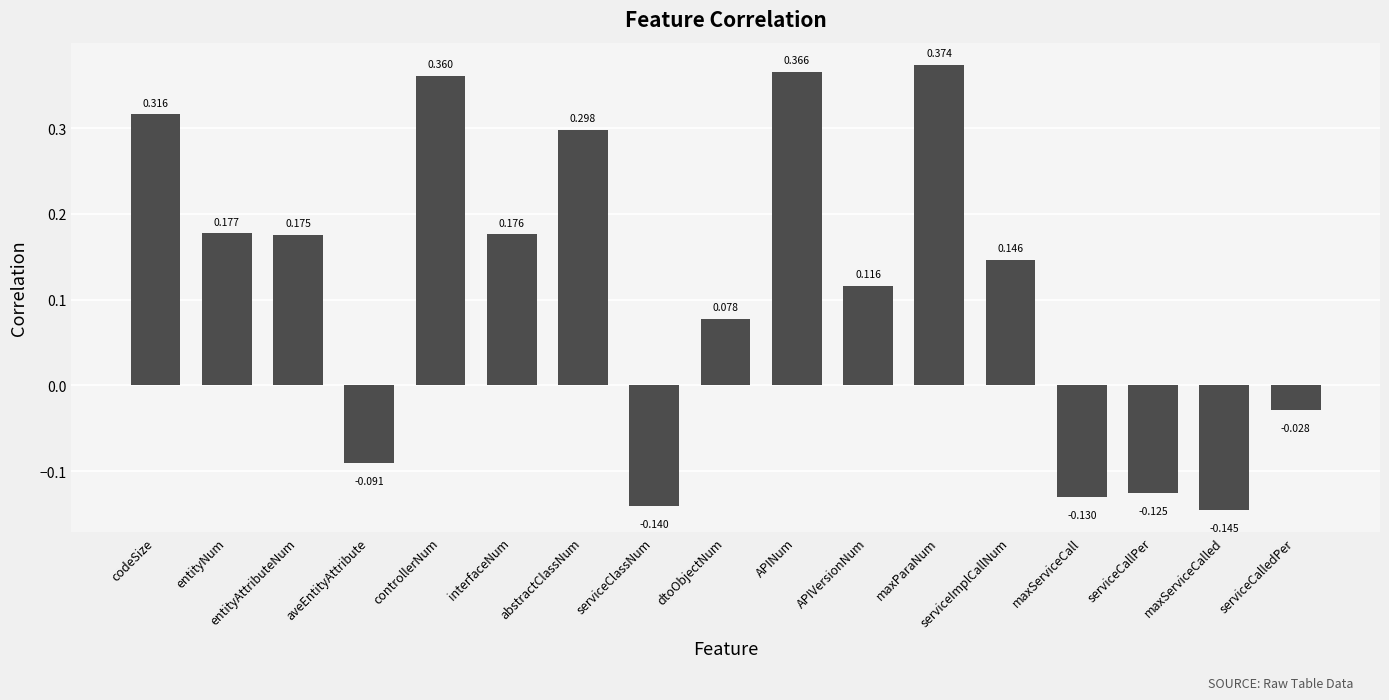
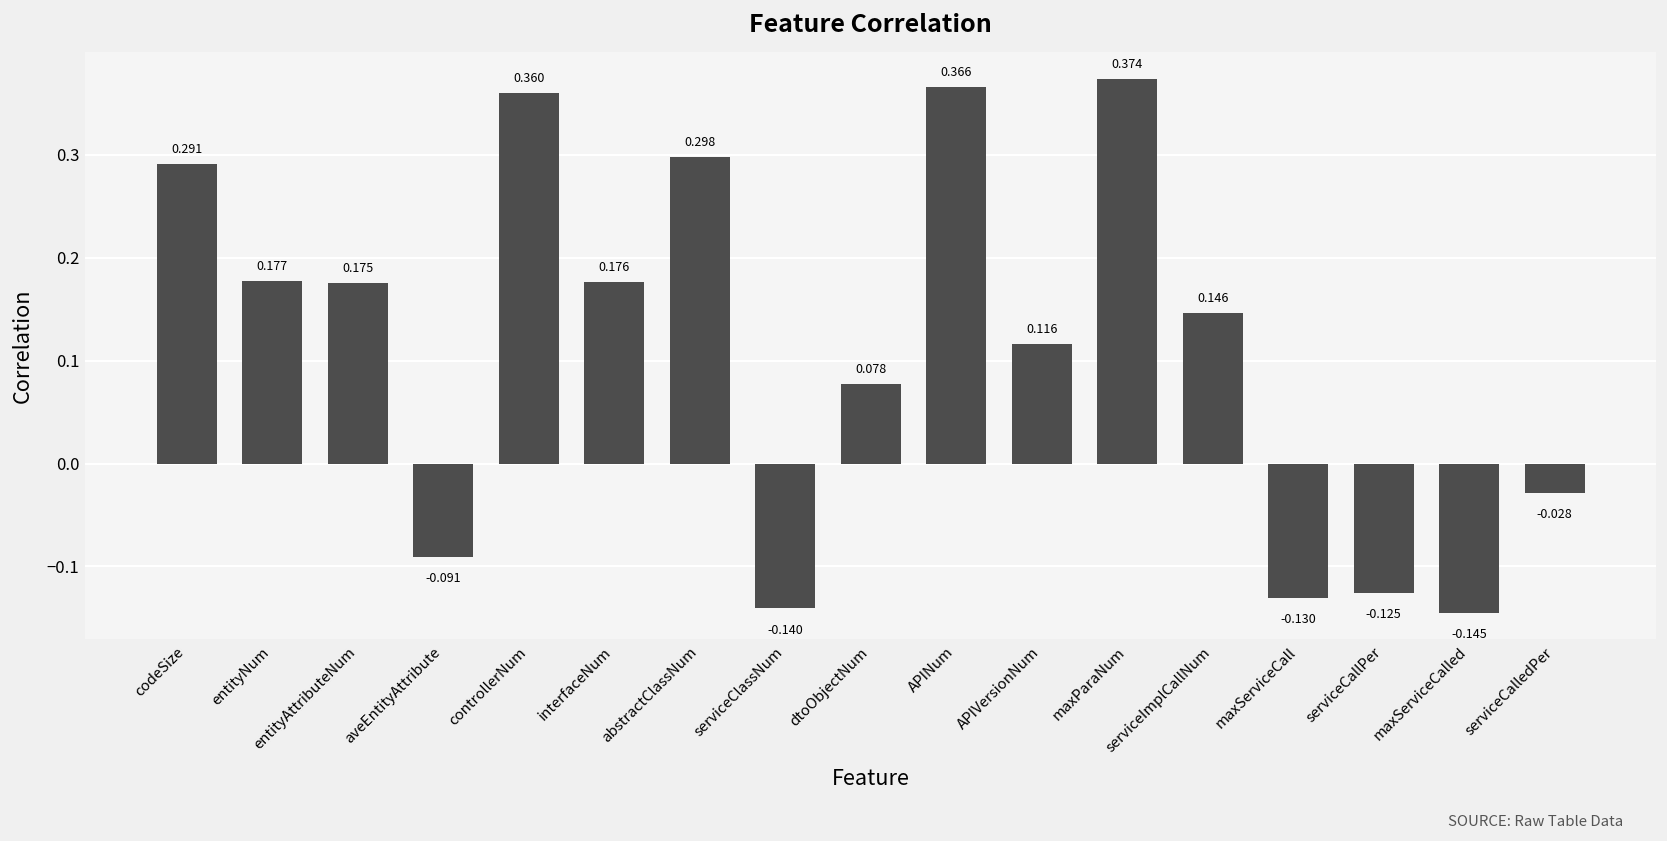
  {
-   "codeSize": 0.316,
+   "codeSize": 0.291,
    "entityNum": 0.177,
    "entityAttributeNum": 0.175,
    "aveEntityAttribute": -0.091,
    "controllerNum": 0.360,
    "interfaceNum": 0.176,
    "abstractClassNum": 0.298,
    "serviceClassNum": -0.140,
    "dtoObjectNum": 0.078,
    "APINum": 0.366,
    "APIVersionNum": 0.116,
    "maxParaNum": 0.374,
    "serviceImplCallNum": 0.146,
    "maxServiceCall": -0.130,
    "serviceCallPer": -0.125,
    "maxServiceCalled": -0.145,
    "serviceCalledPer": -0.028
  }
